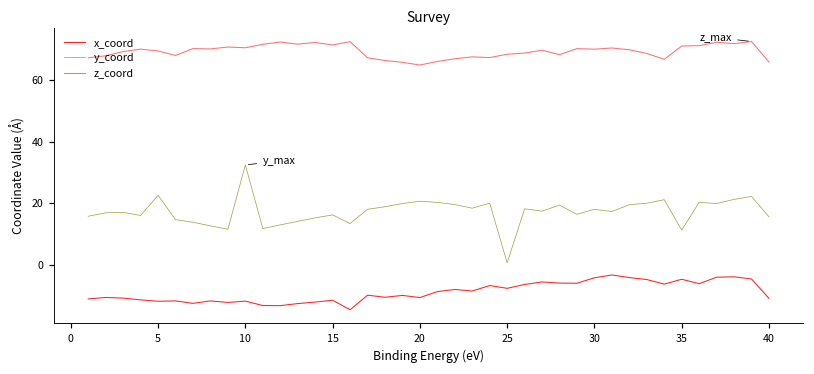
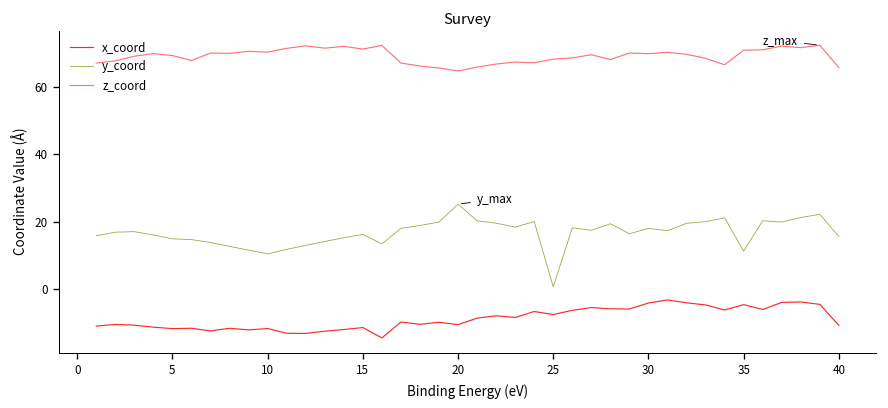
  {
    "y_coord": {
-     "5": 23,
-     "10": 32,
+     "5": 15,
+     "10": 10,
      "15": 16,
-     "20": 21,
+     "20": 25,
      "25": 1,
      "30": 18,
      "35": 11,
      "40": 16
    }
  }
